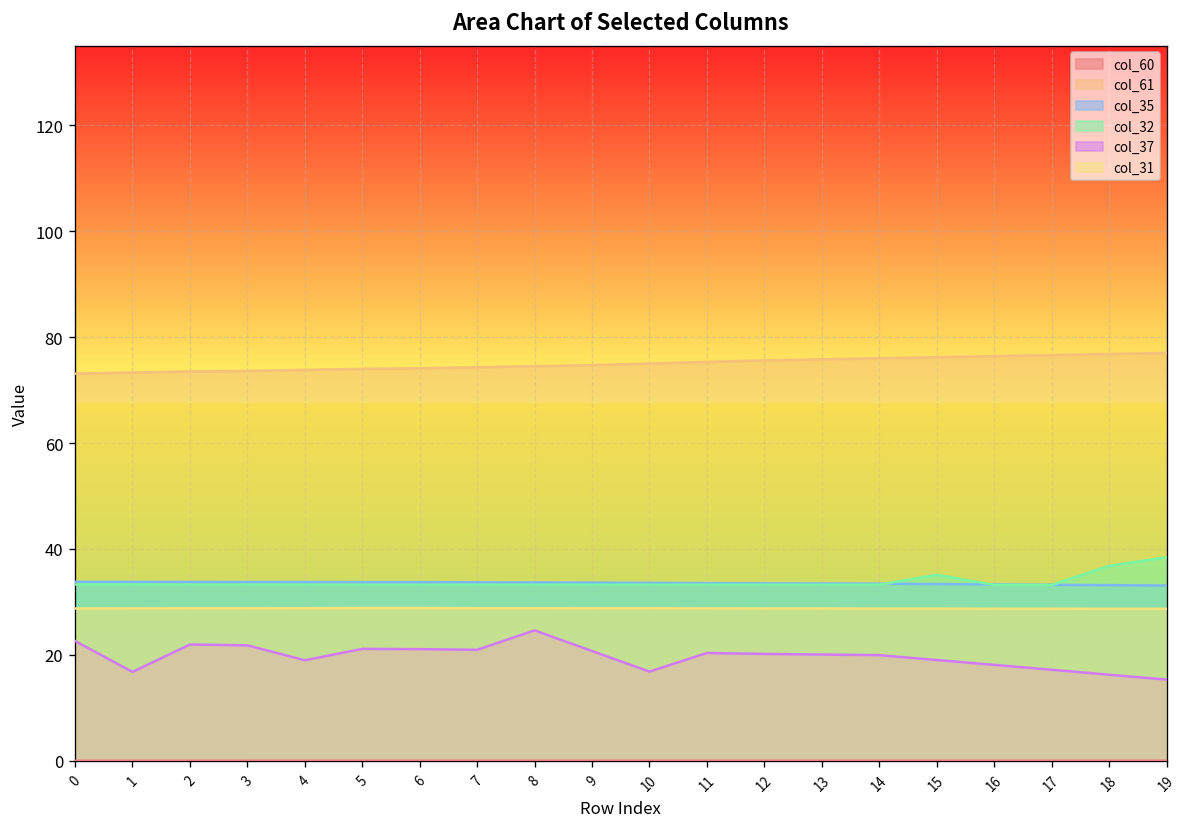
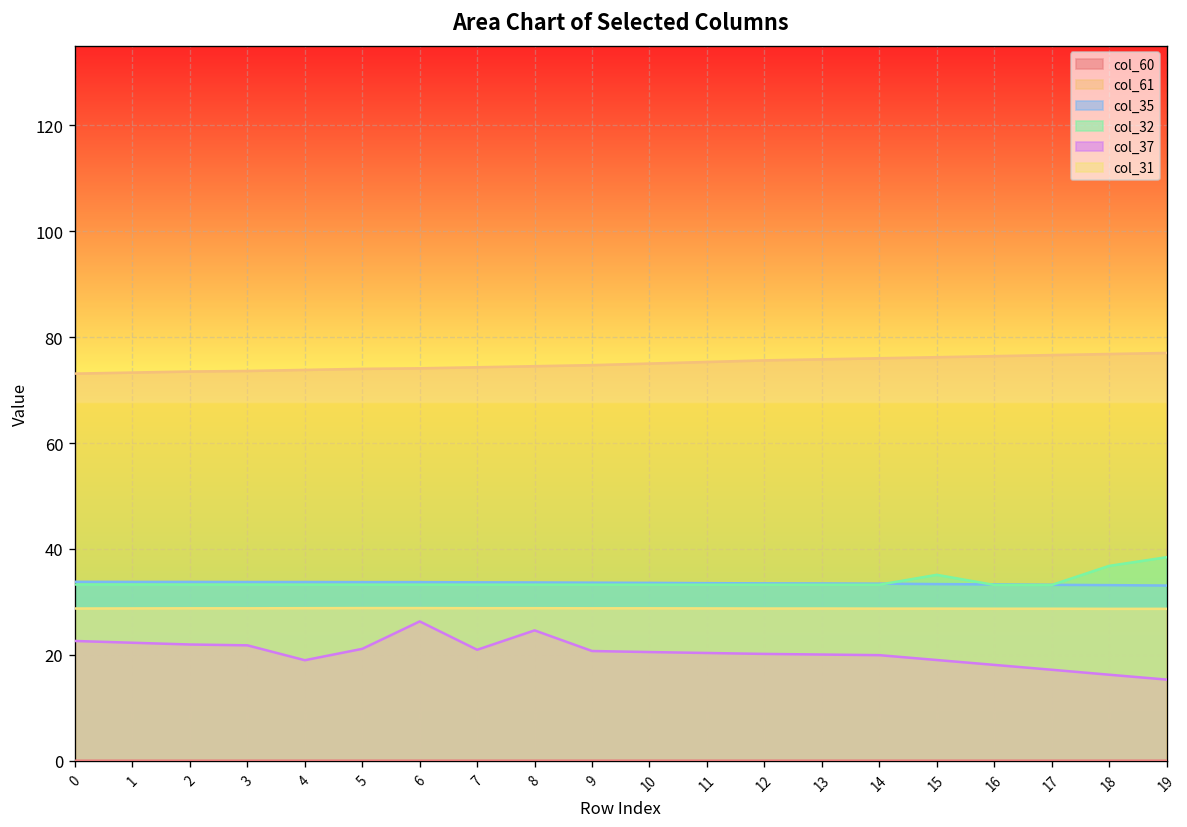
  {
    "col_35": {
      "15": 33,
      "18": 33,
      "19": 33
    },
    "col_32": {
      "15": 35,
      "18": 37,
      "19": 38
    },
    "col_37": {
      "0": 23,
-     "1": 17,
+     "1": 22,
      "2": 22,
      "3": 22,
      "4": 19,
      "5": 21,
-     "6": 21,
+     "6": 26,
      "7": 21,
      "8": 25,
      "9": 21,
-     "10": 17,
+     "10": 21,
      "11": 20,
      "12": 20,
      "13": 20,
      "14": 20,
      "15": 19,
      "16": 18,
      "17": 17,
      "18": 16,
      "19": 15
    }
  }
